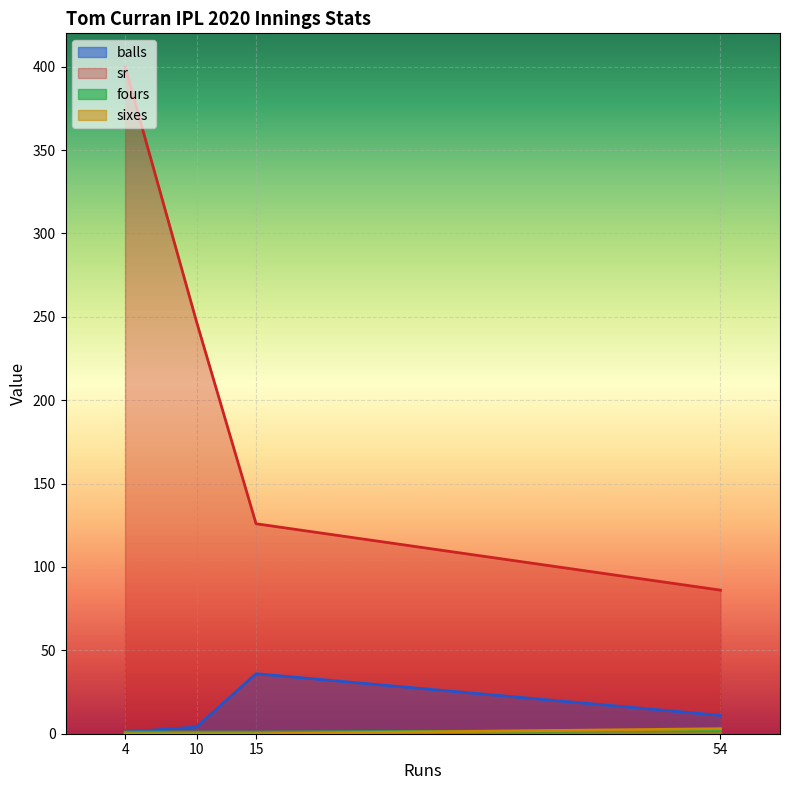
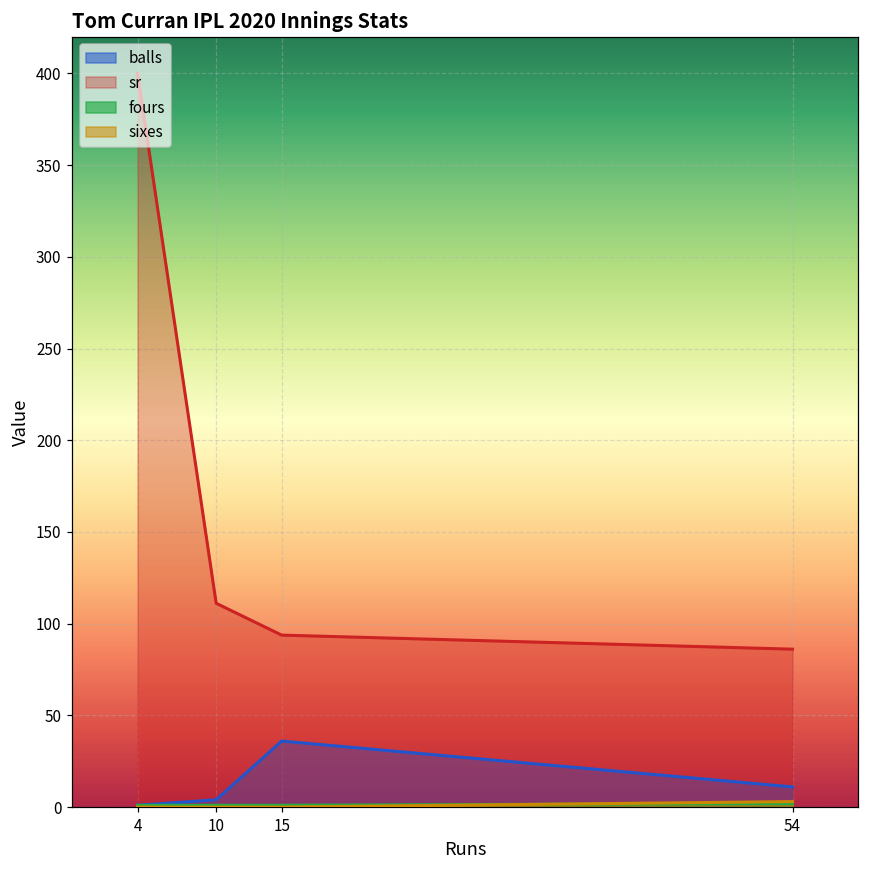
  {
    "balls": {
      "10": 4,
      "15": 36,
      "54": 11
    },
    "sr": {
-     "10": 247,
-     "15": 126,
+     "10": 111,
+     "15": 94,
      "54": 86
    }
  }
